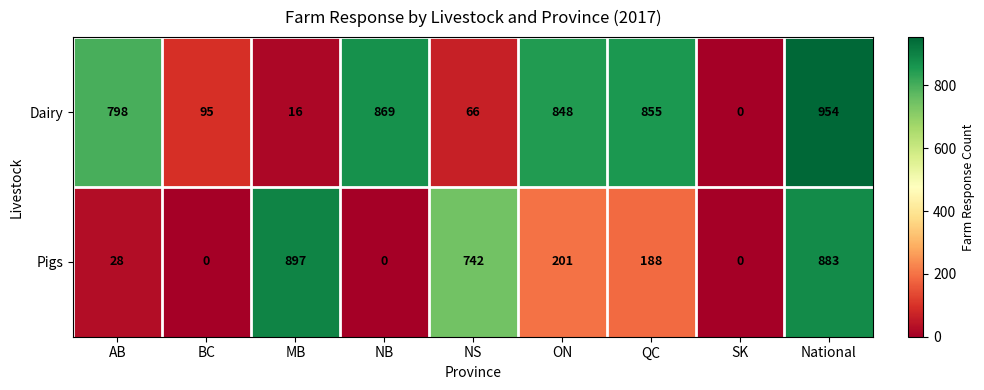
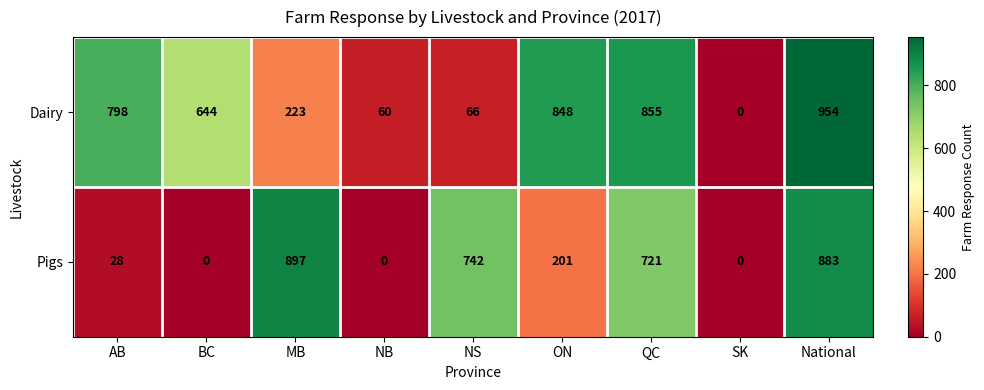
  {
    "Dairy": {
      "AB": 798,
-     "BC": 95,
-     "MB": 16,
-     "NB": 869,
+     "BC": 644,
+     "MB": 223,
+     "NB": 60,
      "NS": 66,
      "ON": 848,
      "QC": 855,
      "SK": 0,
      "National": 954
    },
    "Pigs": {
      "AB": 28,
      "BC": 0,
      "MB": 897,
      "NB": 0,
      "NS": 742,
      "ON": 201,
-     "QC": 188,
+     "QC": 721,
      "SK": 0,
      "National": 883
    }
  }
